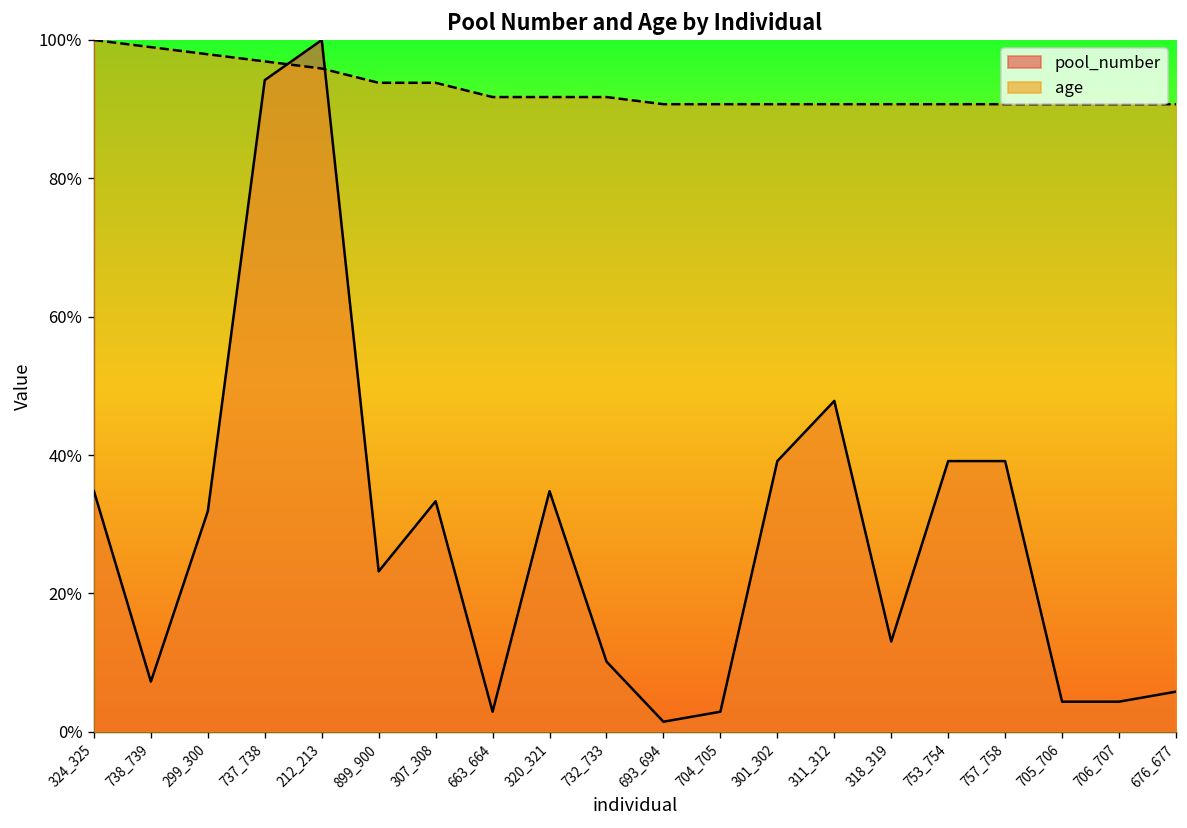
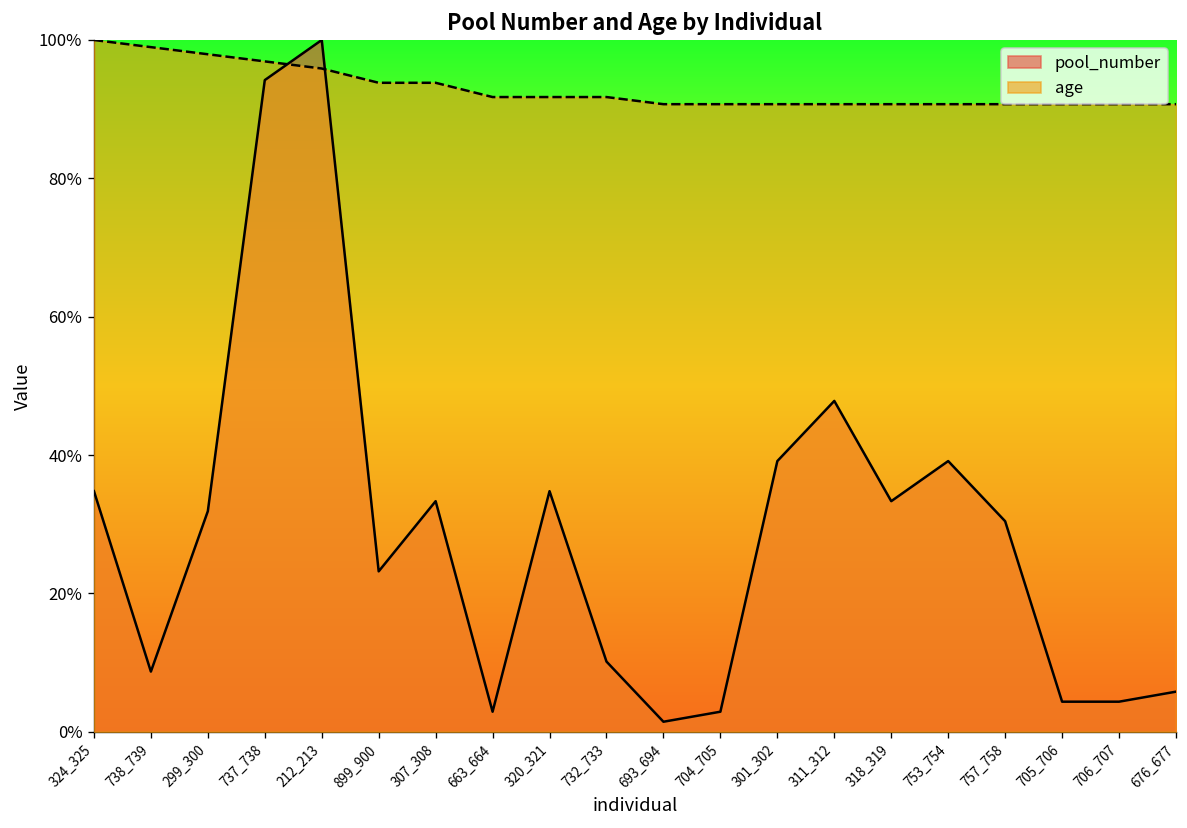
  {
    "pool_number": {
      "324_325": "35%",
-     "738_739": "7%",
+     "738_739": "9%",
      "299_300": "32%",
      "737_738": "94%",
      "212_213": "100%",
      "899_900": "23%",
      "307_308": "33%",
      "663_664": "3%",
      "320_321": "35%",
      "732_733": "10%",
      "693_694": "1%",
      "704_705": "3%",
      "301_302": "39%",
      "311_312": "48%",
-     "318_319": "13%",
+     "318_319": "33%",
      "753_754": "39%",
-     "757_758": "39%",
+     "757_758": "30%",
      "705_706": "4%",
      "706_707": "4%",
      "676_677": "6%"
    },
    "age": {
      "324_325": "100%",
      "738_739": "99%",
      "299_300": "98%",
      "737_738": "97%",
      "212_213": "96%",
      "899_900": "94%",
      "307_308": "94%",
      "663_664": "92%",
      "320_321": "92%",
      "732_733": "92%",
      "693_694": "91%",
      "704_705": "91%",
      "301_302": "91%",
      "311_312": "91%",
      "318_319": "91%",
      "753_754": "91%",
      "757_758": "91%",
      "705_706": "91%",
      "706_707": "91%",
      "676_677": "91%"
    }
  }
